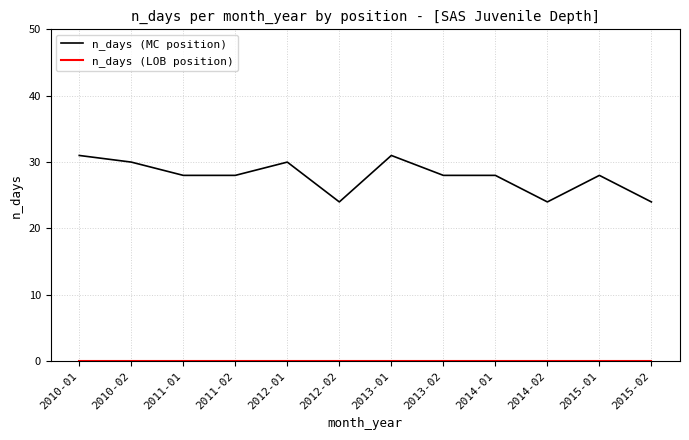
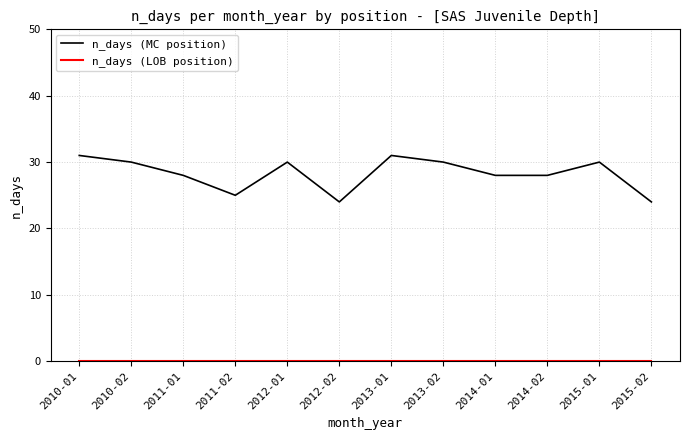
  {
    "n_days (MC position)": {
      "2010-01": 31,
      "2010-02": 30,
      "2011-01": 28,
-     "2011-02": 28,
+     "2011-02": 25,
      "2012-01": 30,
      "2012-02": 24,
      "2013-01": 31,
-     "2013-02": 28,
+     "2013-02": 30,
      "2014-01": 28,
-     "2014-02": 24,
-     "2015-01": 28,
+     "2014-02": 28,
+     "2015-01": 30,
      "2015-02": 24
    },
    "n_days (LOB position)": {
      "2010-01": 0,
      "2010-02": 0,
      "2011-01": 0,
      "2011-02": 0,
      "2012-01": 0,
      "2012-02": 0,
      "2013-01": 0,
      "2013-02": 0,
      "2014-01": 0,
      "2014-02": 0,
      "2015-01": 0,
      "2015-02": 0
    }
  }
